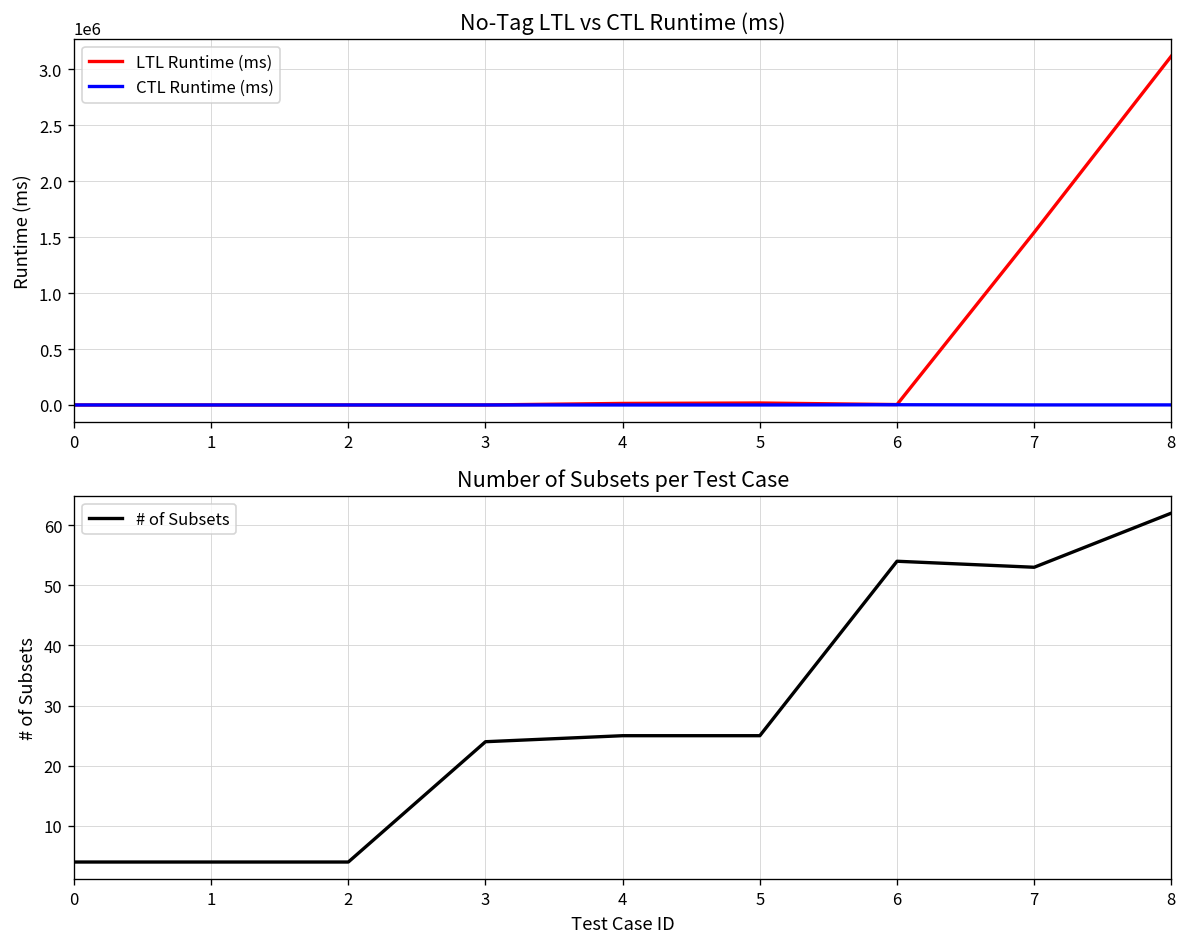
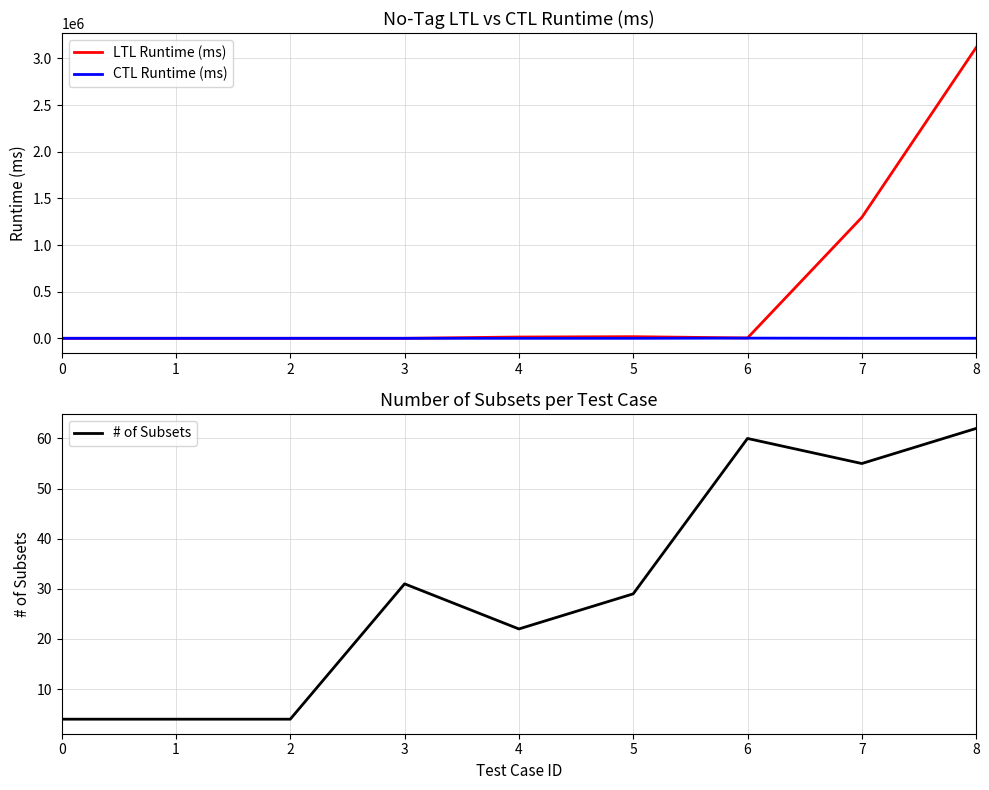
  {
    "No-Tag LTL vs CTL Runtime (ms)": {
      "LTL Runtime (ms)": {
-       "7": 1500000,
+       "7": 1300000,
        "8": 3100000
      },
      "CTL Runtime (ms)": {
        "7": 0,
        "8": 0
      }
    },
    "Number of Subsets per Test Case": {
      "0": 4,
      "1": 4,
      "2": 4,
-     "3": 24,
-     "4": 25,
-     "5": 25,
-     "6": 54,
-     "7": 53,
+     "3": 31,
+     "4": 22,
+     "5": 29,
+     "6": 60,
+     "7": 55,
      "8": 62
    }
  }
